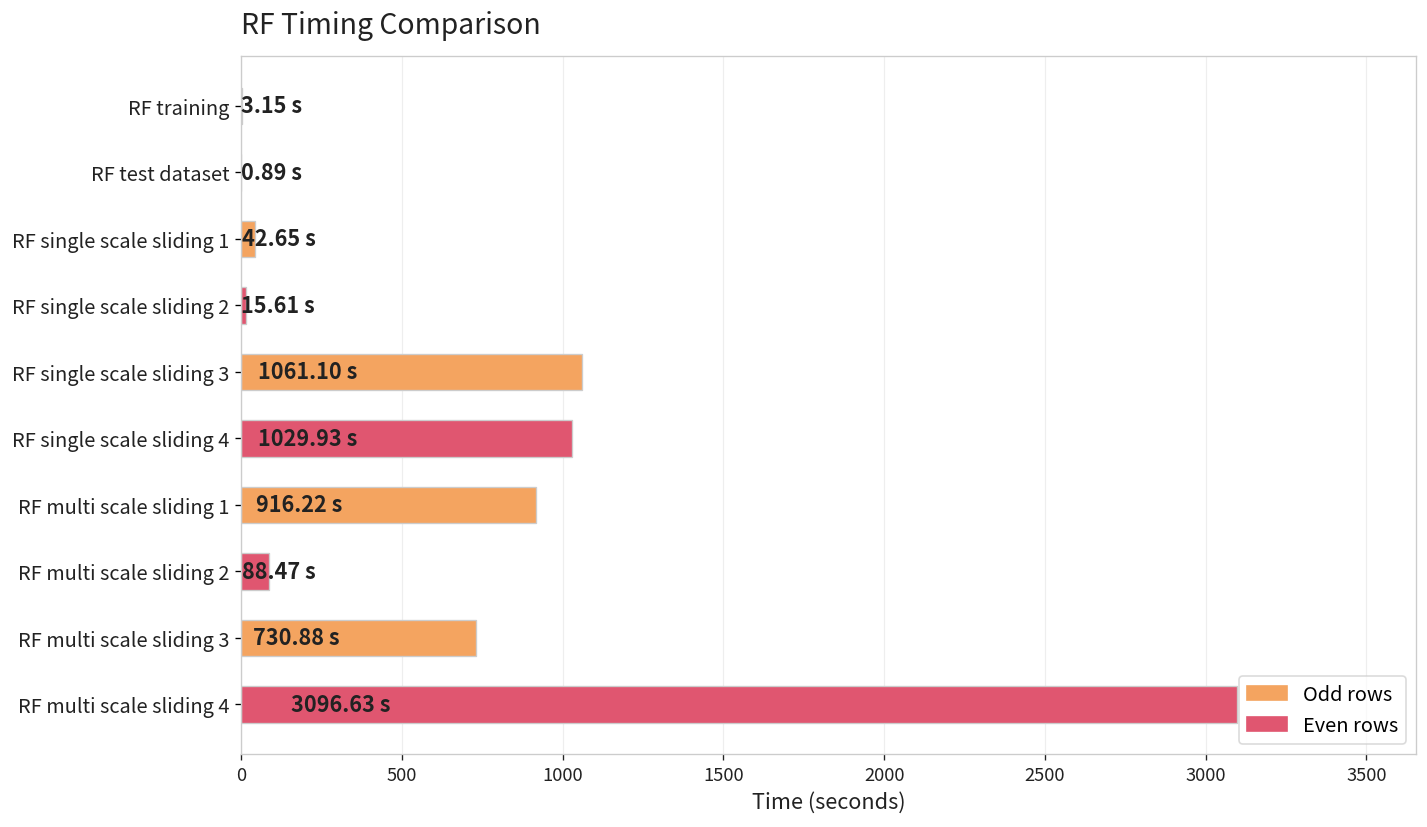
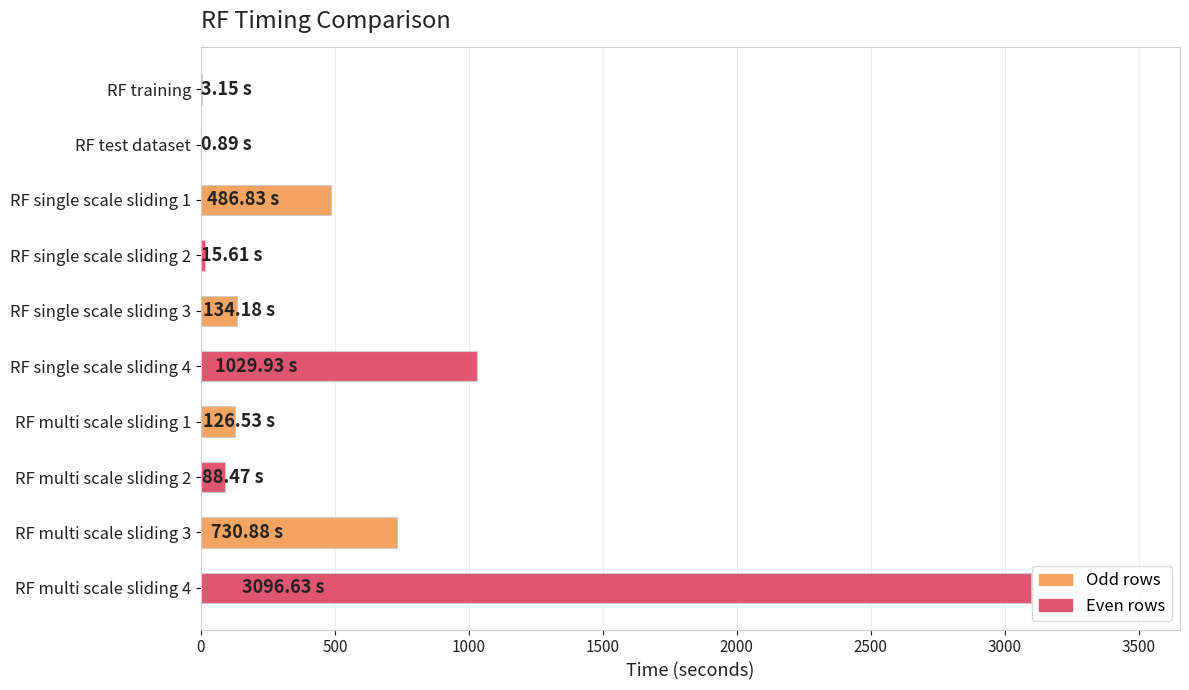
  {
    "RF training": 3.15,
    "RF test dataset": 0.89,
-   "RF single scale sliding 1": 42.65,
+   "RF single scale sliding 1": 486.83,
    "RF single scale sliding 2": 15.61,
-   "RF single scale sliding 3": 1061.10,
+   "RF single scale sliding 3": 134.18,
    "RF single scale sliding 4": 1029.93,
-   "RF multi scale sliding 1": 916.22,
+   "RF multi scale sliding 1": 126.53,
    "RF multi scale sliding 2": 88.47,
    "RF multi scale sliding 3": 730.88,
    "RF multi scale sliding 4": 3096.63
  }
